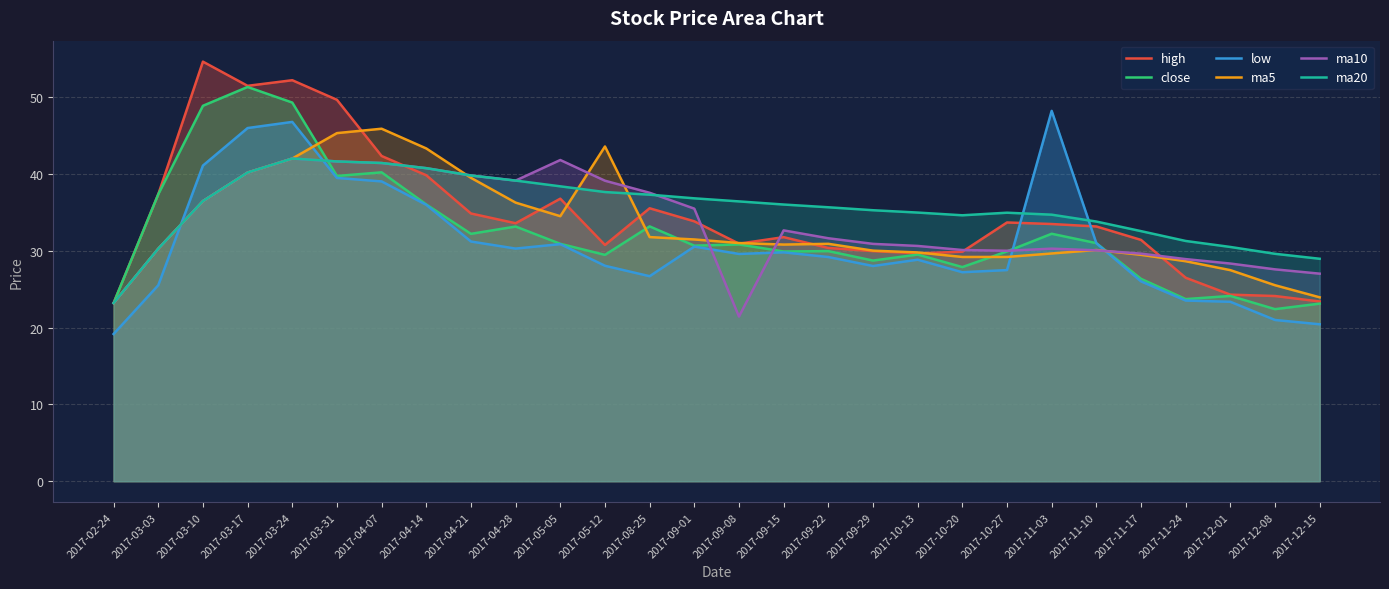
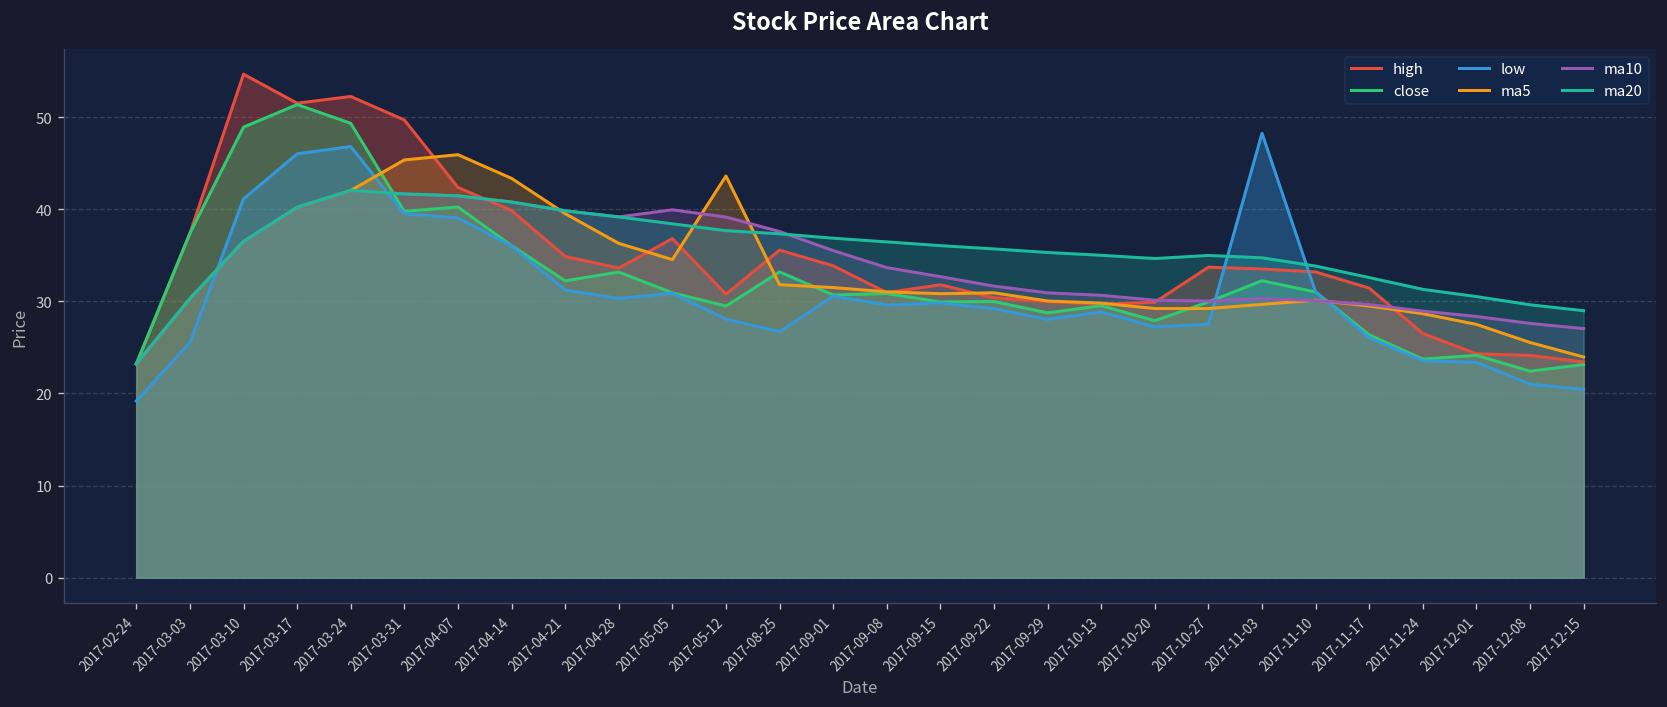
  {
    "high": {
      "2017-03-10": 55,
      "2017-03-24": 52,
      "2017-03-31": 50,
      "2017-04-07": 42,
      "2017-04-14": 40,
      "2017-04-21": 35,
      "2017-04-28": 34,
      "2017-05-05": 37,
      "2017-05-12": 31,
      "2017-08-25": 36,
      "2017-09-01": 34,
      "2017-09-15": 32,
      "2017-09-22": 30,
      "2017-10-27": 34,
      "2017-11-03": 34,
      "2017-11-10": 33,
      "2017-11-17": 31,
      "2017-11-24": 27,
      "2017-12-08": 24
    },
    "low": {
      "2017-02-24": 19,
      "2017-03-03": 26,
      "2017-03-10": 41,
      "2017-03-17": 46,
      "2017-03-24": 47,
      "2017-04-07": 39,
      "2017-04-21": 31,
      "2017-04-28": 30,
      "2017-05-12": 28,
      "2017-08-25": 27,
      "2017-09-08": 30,
      "2017-09-22": 29,
      "2017-09-29": 28,
      "2017-10-13": 29,
      "2017-10-20": 27,
      "2017-10-27": 28,
      "2017-11-03": 48,
      "2017-11-17": 26,
      "2017-12-01": 23,
      "2017-12-08": 21,
      "2017-12-15": 20
    },
    "ma5": {
      "2017-03-31": 45,
      "2017-04-07": 46,
      "2017-04-14": 43,
      "2017-04-28": 36,
      "2017-05-05": 35,
      "2017-05-12": 44,
      "2017-08-25": 32,
      "2017-09-01": 31,
      "2017-09-15": 31,
      "2017-09-22": 31,
      "2017-10-20": 29,
      "2017-10-27": 29,
      "2017-11-03": 30,
      "2017-12-01": 27,
      "2017-12-08": 26,
      "2017-12-15": 24
    },
    "ma10": {
-     "2017-05-05": 42,
+     "2017-05-05": 40,
      "2017-05-12": 39,
      "2017-09-01": 36,
-     "2017-09-08": 21,
+     "2017-09-08": 34,
      "2017-09-15": 33,
      "2017-09-22": 32,
      "2017-09-29": 31,
      "2017-10-13": 31,
      "2017-11-03": 30,
      "2017-12-01": 28,
      "2017-12-08": 28,
      "2017-12-15": 27
    }
  }
